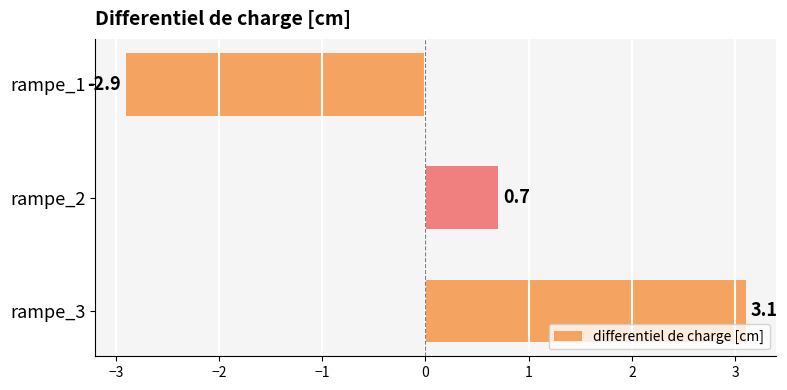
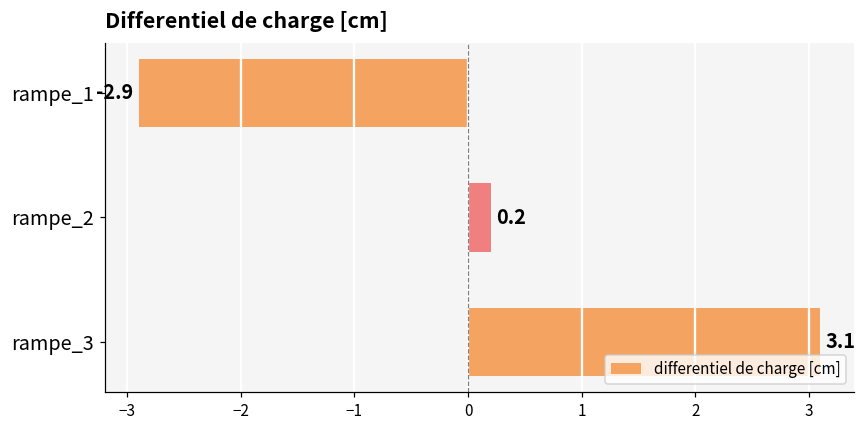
  {
    "rampe_1": -2.9,
-   "rampe_2": 0.7,
+   "rampe_2": 0.2,
    "rampe_3": 3.1
  }
